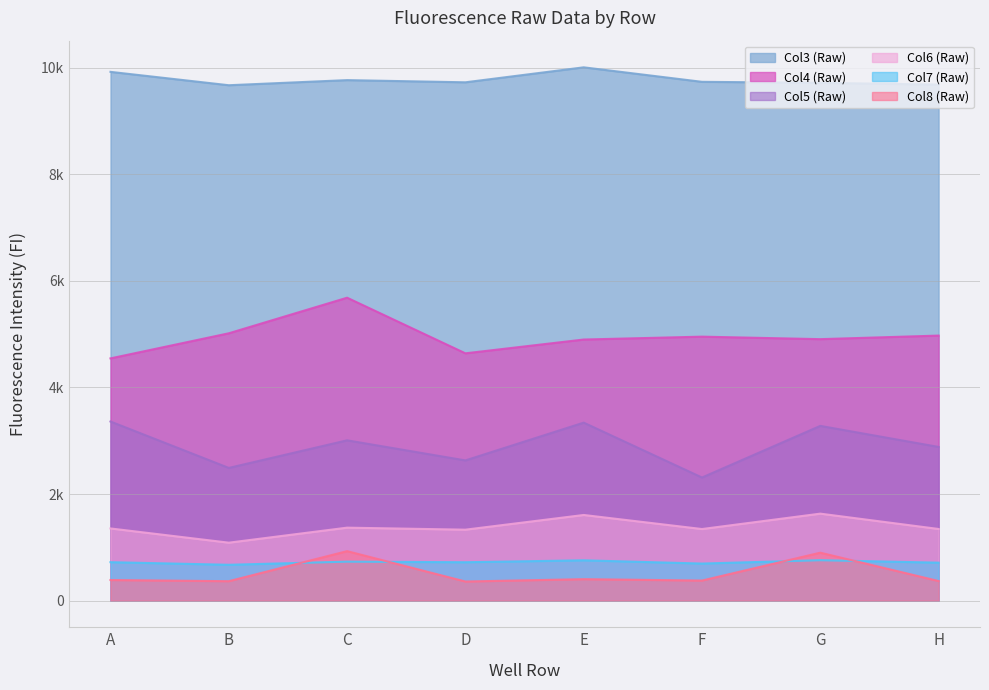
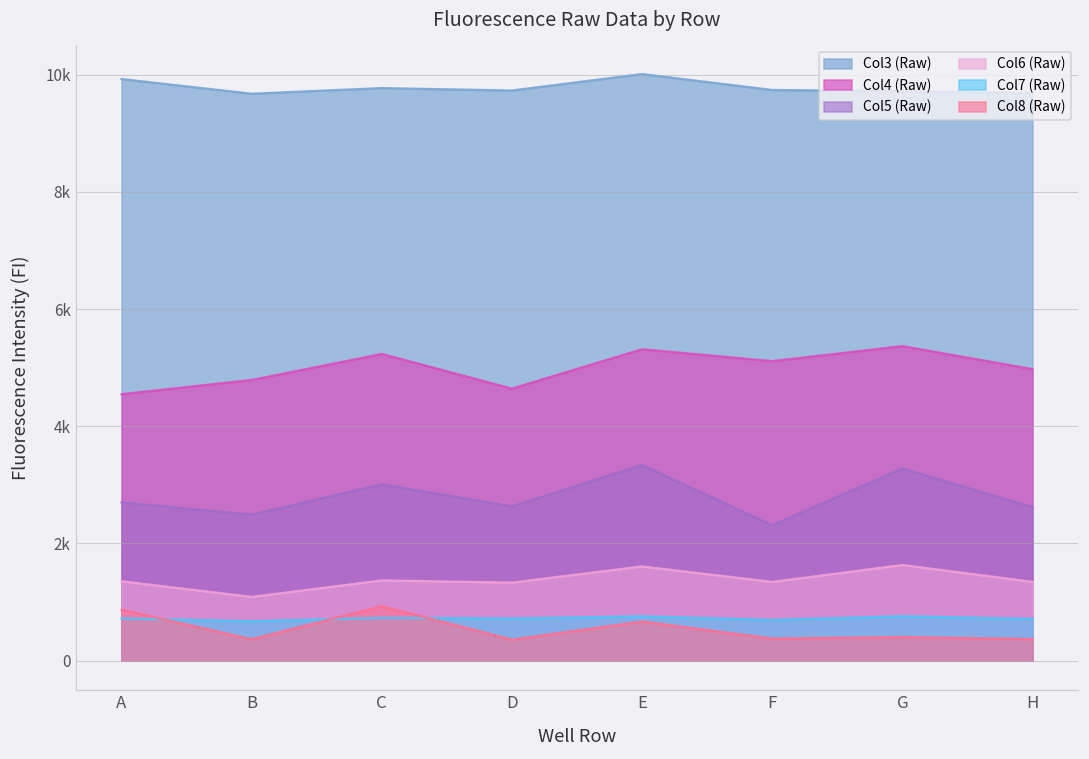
  {
    "Col4 (Raw)": {
      "A": 4500,
-     "B": 5000,
-     "C": 5700,
+     "B": 4800,
+     "C": 5200,
      "D": 4600,
-     "E": 4900,
-     "F": 5000,
-     "G": 4900,
+     "E": 5300,
+     "F": 5100,
+     "G": 5400,
      "H": 5000
    },
    "Col5 (Raw)": {
-     "A": 3400,
+     "A": 2700,
      "B": 2500,
      "C": 3000,
      "D": 2600,
      "E": 3300,
      "F": 2300,
      "G": 3300,
-     "H": 2900
+     "H": 2600
    },
    "Col6 (Raw)": {
      "A": 1400,
      "B": 1100,
      "C": 1400,
      "D": 1300,
      "E": 1600,
      "F": 1300,
      "G": 1600,
      "H": 1300
    },
    "Col8 (Raw)": {
-     "A": 400,
+     "A": 900,
      "B": 400,
      "C": 900,
      "D": 400,
-     "E": 400,
+     "E": 700,
      "F": 400,
-     "G": 900,
+     "G": 400,
      "H": 400
    }
  }
